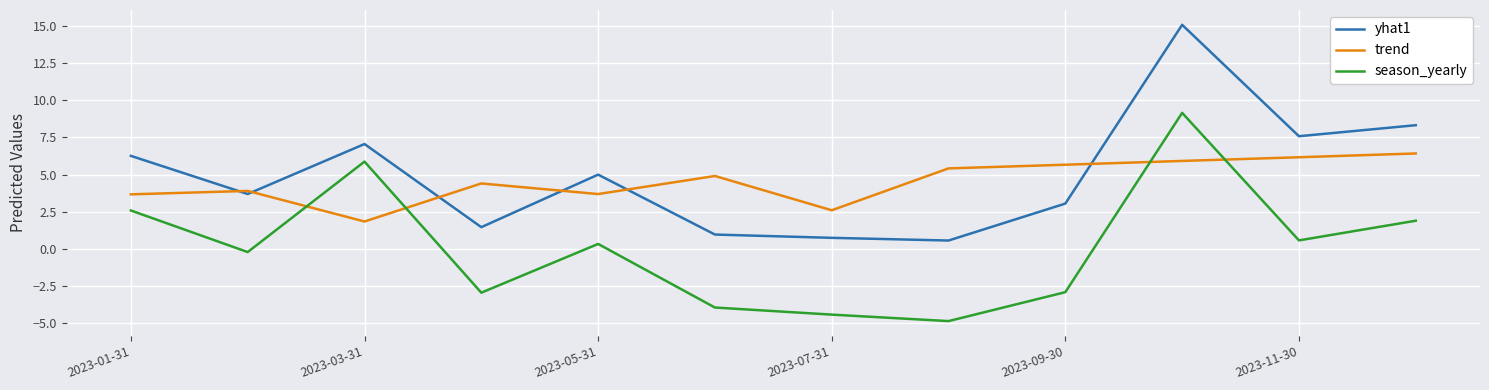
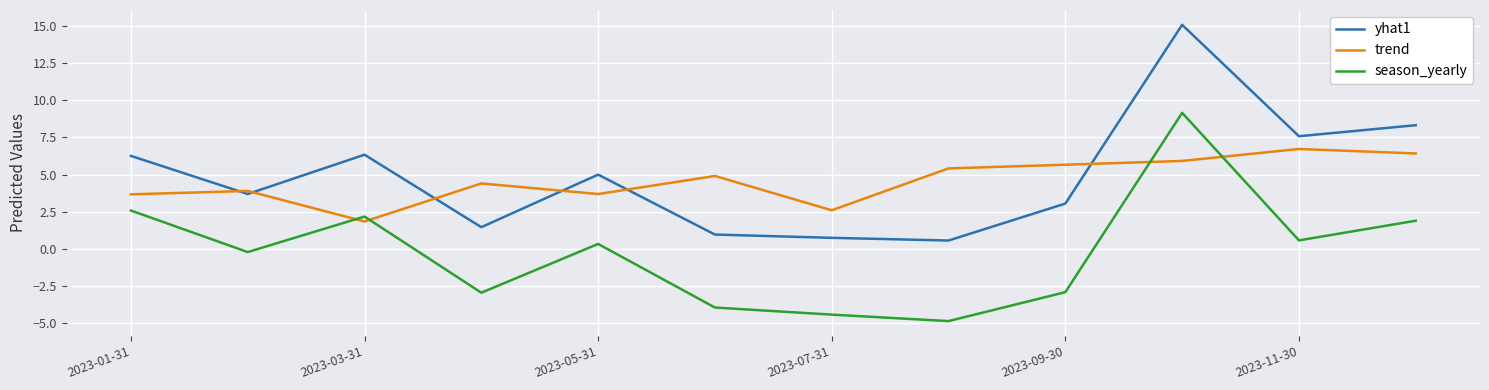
  {
    "yhat1": {
      "2023-01-31": 6.3,
-     "2023-03-31": 7.1,
+     "2023-03-31": 6.3,
      "2023-05-31": 5.0,
      "2023-07-31": 0.7,
      "2023-09-30": 3.0,
      "2023-11-30": 7.6
    },
    "trend": {
      "2023-01-31": 3.7,
      "2023-03-31": 1.8,
      "2023-05-31": 3.7,
      "2023-07-31": 2.6,
      "2023-09-30": 5.7,
-     "2023-11-30": 6.2
+     "2023-11-30": 6.7
    },
    "season_yearly": {
      "2023-01-31": 2.6,
-     "2023-03-31": 5.9,
+     "2023-03-31": 2.2,
      "2023-05-31": 0.3,
      "2023-07-31": -4.4,
      "2023-09-30": -2.9,
      "2023-11-30": 0.6
    }
  }
